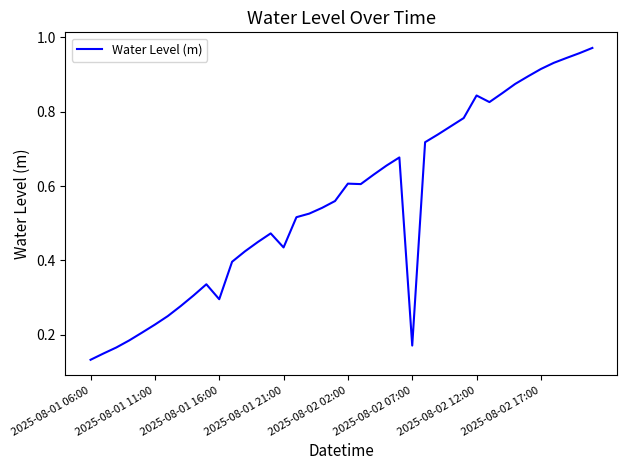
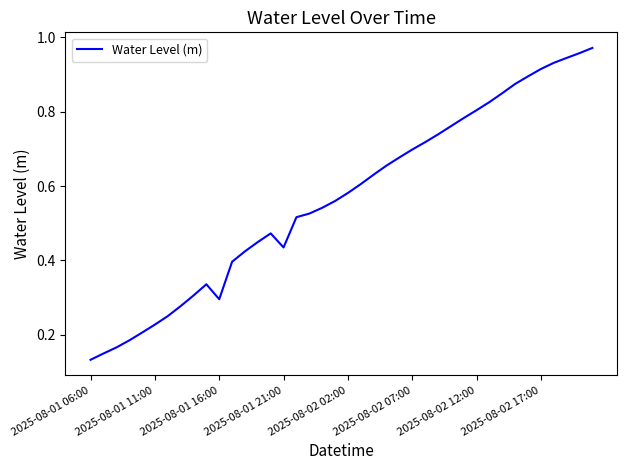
  {
    "2025-08-01 06:00": 0.13,
    "2025-08-01 11:00": 0.23,
    "2025-08-01 16:00": 0.30,
    "2025-08-01 21:00": 0.43,
-   "2025-08-02 02:00": 0.61,
-   "2025-08-02 07:00": 0.17,
-   "2025-08-02 12:00": 0.84,
+   "2025-08-02 02:00": 0.58,
+   "2025-08-02 07:00": 0.70,
+   "2025-08-02 12:00": 0.80,
    "2025-08-02 17:00": 0.91
  }
